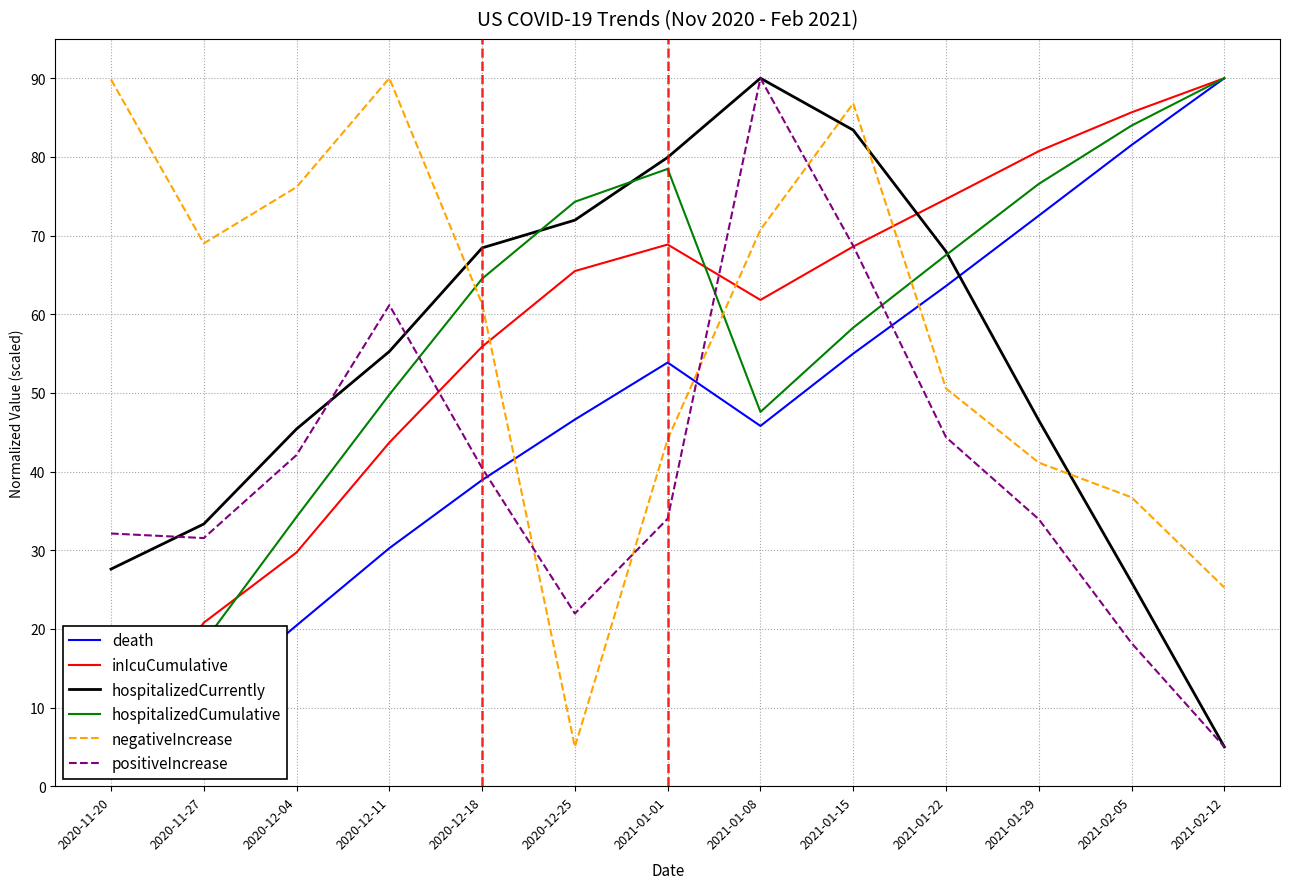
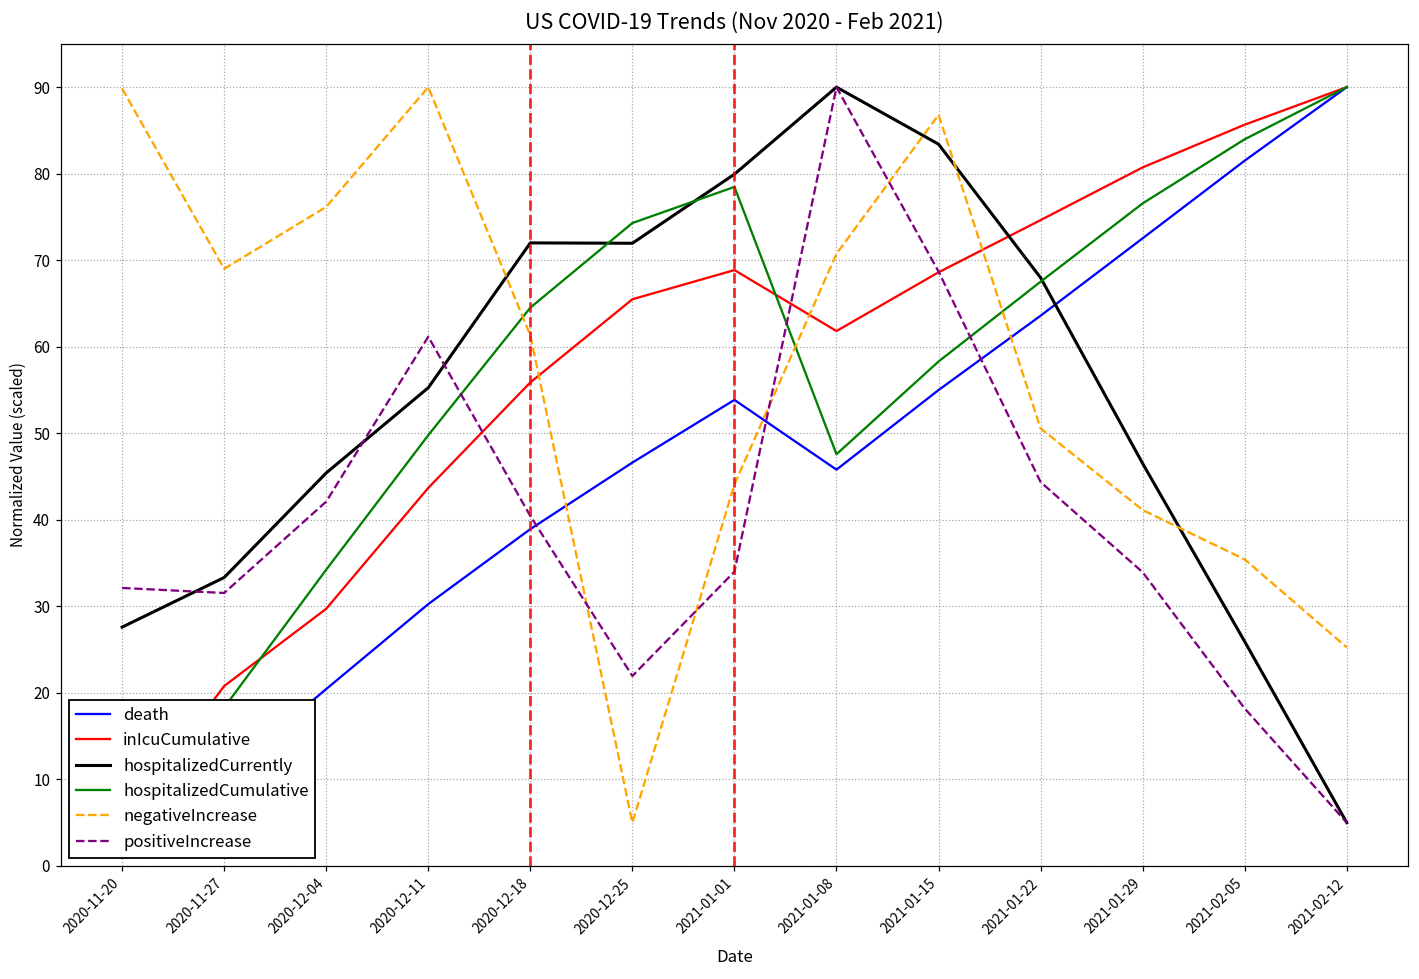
  {
    "death": {
      "2020-12-04": 20,
      "2020-12-11": 30,
      "2020-12-18": 39,
      "2020-12-25": 47,
      "2021-01-01": 54,
      "2021-01-08": 46,
      "2021-01-15": 55,
      "2021-01-22": 64,
      "2021-01-29": 73,
      "2021-02-05": 82
    },
    "inIcuCumulative": {
      "2020-11-27": 21,
      "2020-12-04": 30,
      "2020-12-11": 44,
      "2020-12-18": 56,
      "2020-12-25": 65,
      "2021-01-01": 69,
      "2021-01-08": 62,
      "2021-01-22": 75,
      "2021-01-29": 81,
      "2021-02-05": 86
    },
    "hospitalizedCurrently": {
      "2020-11-20": 28,
      "2020-11-27": 33,
      "2020-12-04": 45,
      "2020-12-11": 55,
-     "2020-12-18": 68,
+     "2020-12-18": 72,
      "2020-12-25": 72,
      "2021-01-01": 80,
      "2021-01-15": 83,
      "2021-01-22": 68,
      "2021-01-29": 47,
      "2021-02-05": 26
    },
    "hospitalizedCumulative": {
      "2020-12-04": 34,
      "2020-12-11": 50,
      "2020-12-18": 65,
      "2020-12-25": 74,
      "2021-01-01": 78,
      "2021-01-08": 48,
      "2021-01-15": 58,
      "2021-01-22": 68,
      "2021-01-29": 77,
      "2021-02-05": 84
    },
    "negativeIncrease": {
      "2020-11-20": 90,
      "2020-11-27": 69,
      "2020-12-04": 76,
      "2020-12-11": 90,
      "2020-12-18": 61,
      "2020-12-25": 5,
      "2021-01-01": 44,
      "2021-01-08": 71,
      "2021-01-15": 87,
      "2021-01-22": 51,
      "2021-01-29": 41,
-     "2021-02-05": 37,
+     "2021-02-05": 35,
      "2021-02-12": 25
    },
    "positiveIncrease": {
      "2020-11-20": 32,
      "2020-11-27": 32,
      "2020-12-04": 42,
      "2020-12-11": 61,
      "2020-12-18": 40,
      "2020-12-25": 22,
      "2021-01-01": 34,
      "2021-01-22": 44,
      "2021-01-29": 34,
      "2021-02-05": 18
    }
  }
